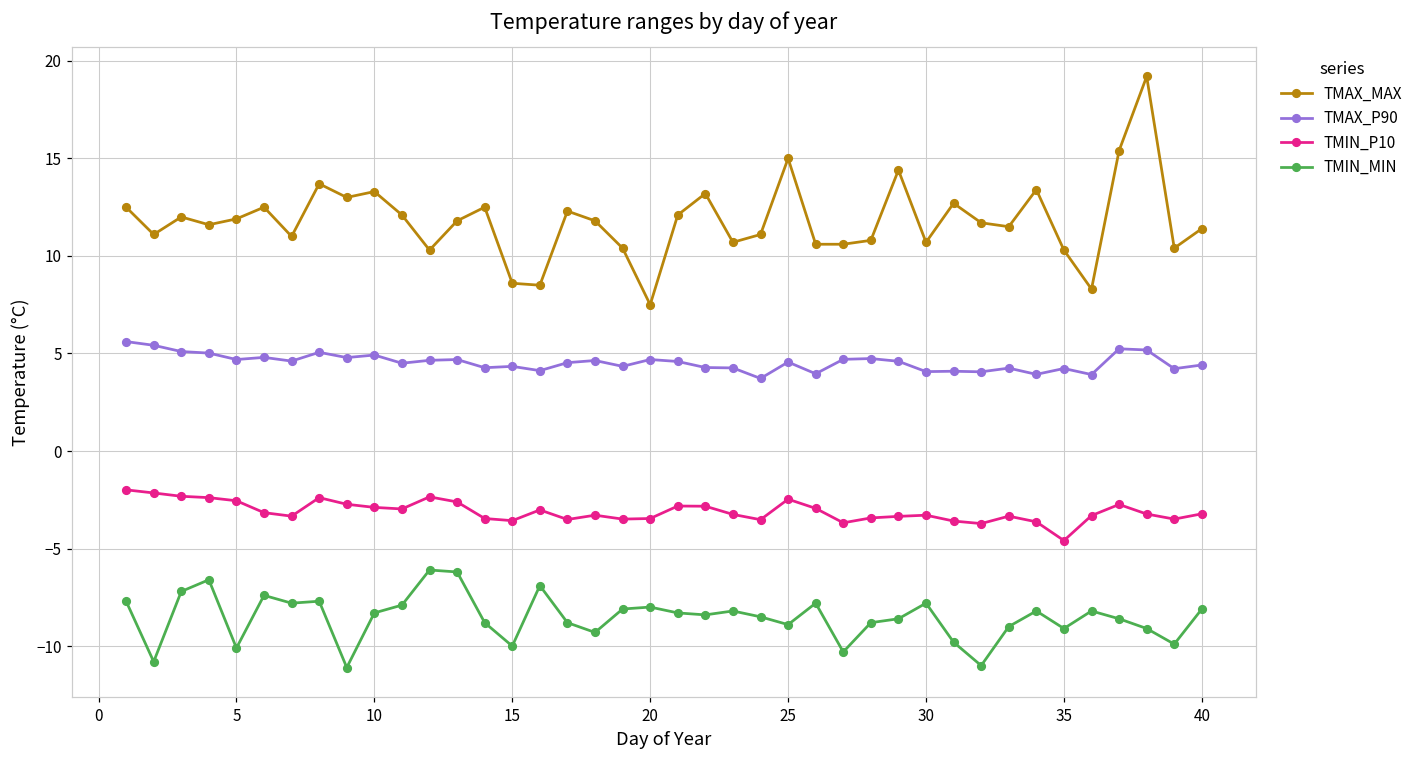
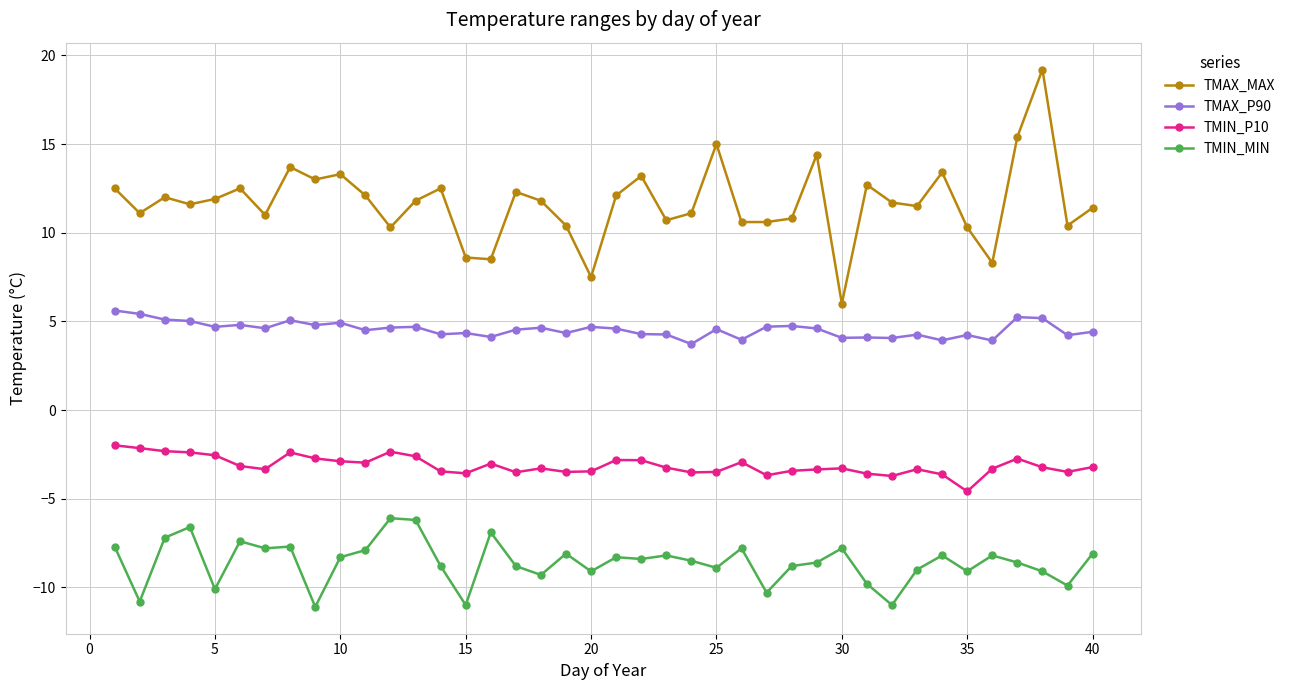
  {
    "TMAX_MAX": {
      "5": 11.9,
      "10": 13.3,
      "15": 8.6,
      "20": 7.5,
      "25": 15.0,
-     "30": 10.7,
+     "30": 6.0,
      "35": 10.3,
      "40": 11.4
    },
    "TMAX_P90": {
      "5": 4.7,
      "10": 4.9,
      "15": 4.3,
      "20": 4.7,
      "25": 4.6,
      "30": 4.1,
      "35": 4.2,
      "40": 4.4
    },
    "TMIN_P10": {
      "5": -2.6,
      "10": -2.9,
      "15": -3.6,
      "20": -3.5,
-     "25": -2.5,
+     "25": -3.5,
      "30": -3.3,
      "35": -4.6,
      "40": -3.2
    },
    "TMIN_MIN": {
      "5": -10.1,
      "10": -8.3,
-     "15": -10,
-     "20": -8.0,
+     "15": -11,
+     "20": -9.1,
      "25": -8.9,
      "30": -7.8,
      "35": -9.1,
      "40": -8.1
    }
  }
